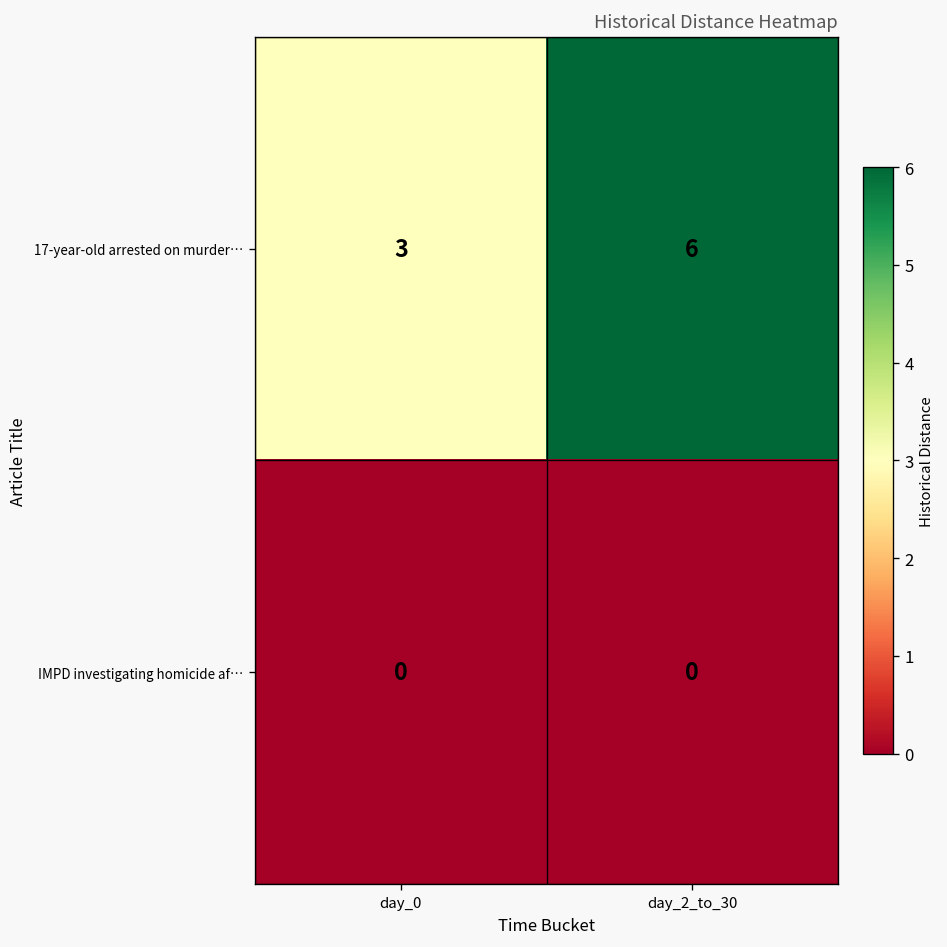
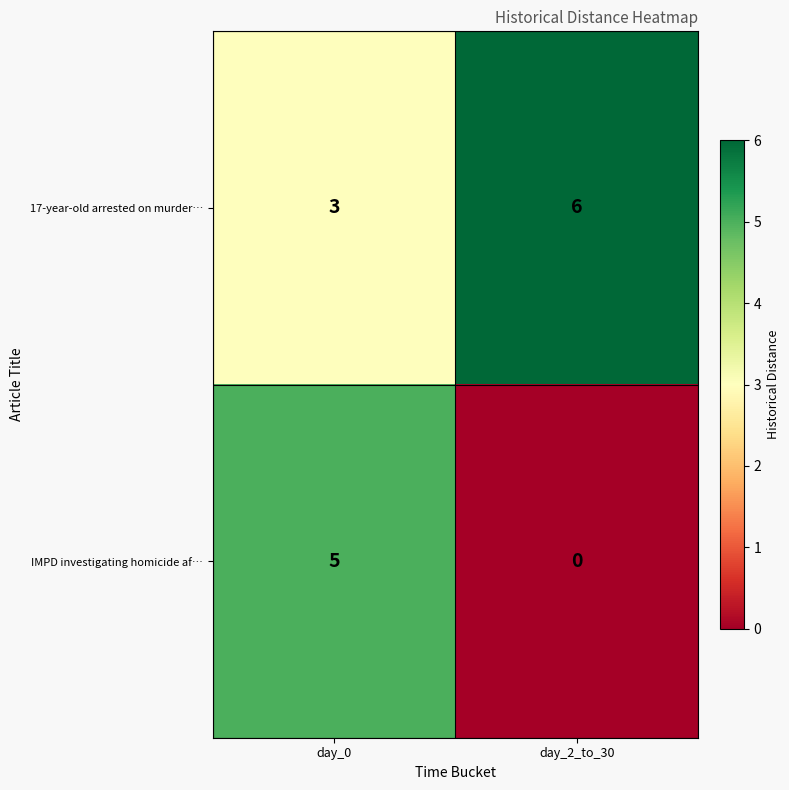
  {
    "17-year-old arrested on murder…": {
      "day_0": 3,
      "day_2_to_30": 6
    },
    "IMPD investigating homicide af…": {
-     "day_0": 0,
+     "day_0": 5,
      "day_2_to_30": 0
    }
  }
